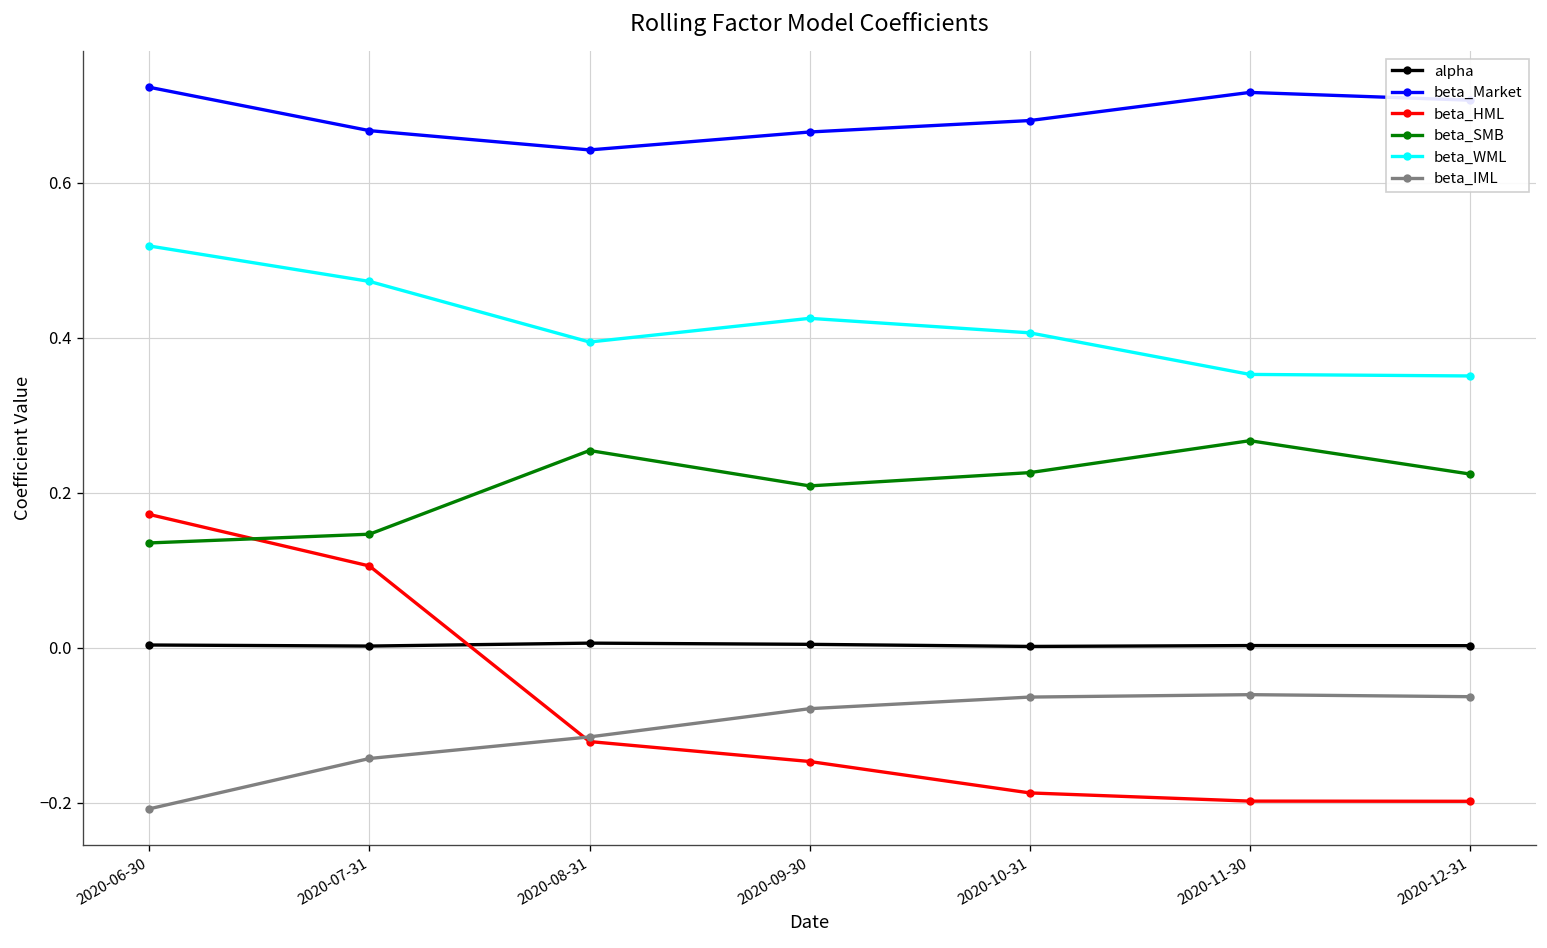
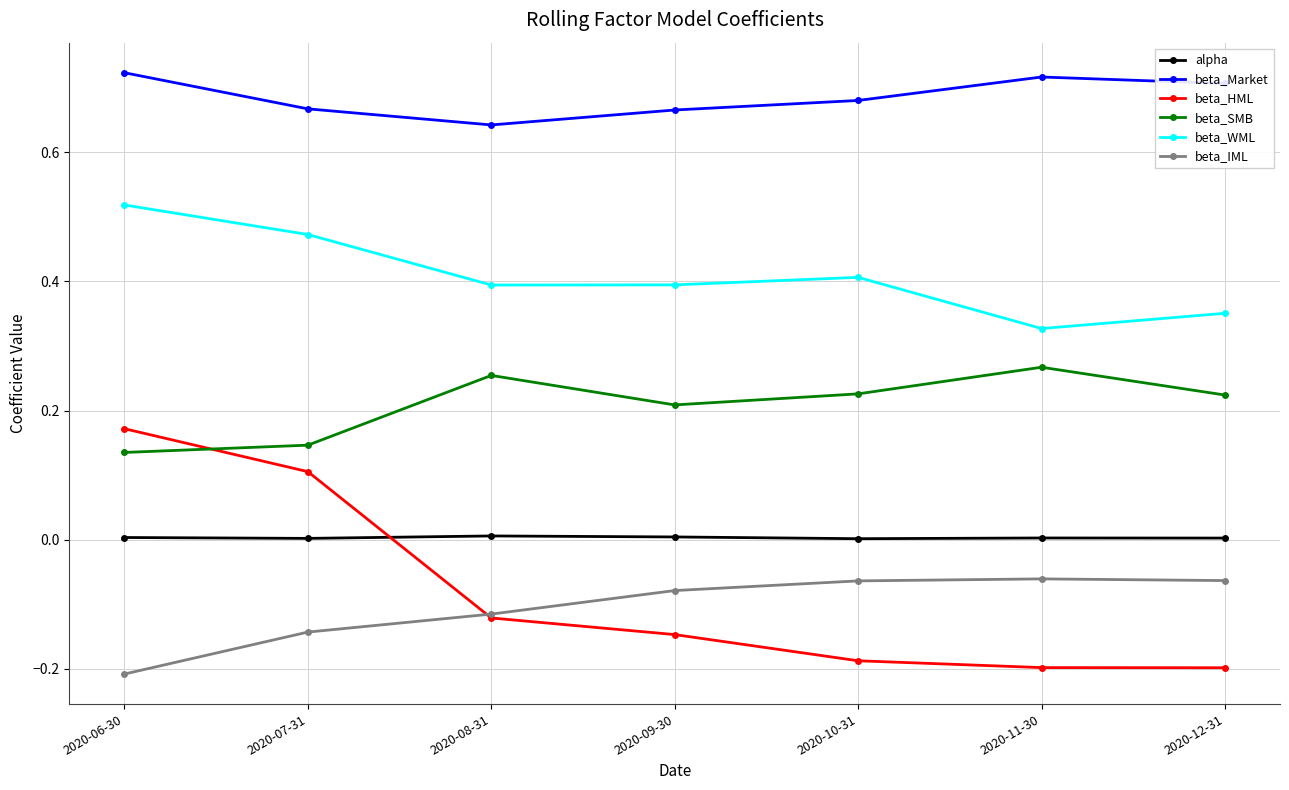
  {
    "alpha": {
      "2020-06-30": 0.00,
      "2020-07-31": 0.00,
      "2020-08-31": 0.01,
      "2020-09-30": 0.00,
      "2020-10-31": 0.00,
      "2020-11-30": 0.00,
      "2020-12-31": 0.00
    },
    "beta_Market": {
      "2020-06-30": 0.72,
      "2020-07-31": 0.67,
      "2020-08-31": 0.64,
      "2020-09-30": 0.67,
      "2020-10-31": 0.68,
      "2020-11-30": 0.72
    },
    "beta_HML": {
      "2020-06-30": 0.17,
      "2020-07-31": 0.11,
      "2020-08-31": -0.12,
      "2020-09-30": -0.15,
      "2020-10-31": -0.19,
      "2020-11-30": -0.20,
      "2020-12-31": -0.20
    },
    "beta_SMB": {
      "2020-06-30": 0.14,
      "2020-07-31": 0.15,
      "2020-08-31": 0.25,
      "2020-09-30": 0.21,
      "2020-10-31": 0.23,
      "2020-11-30": 0.27,
      "2020-12-31": 0.22
    },
    "beta_WML": {
      "2020-06-30": 0.52,
      "2020-07-31": 0.47,
      "2020-08-31": 0.39,
-     "2020-09-30": 0.43,
+     "2020-09-30": 0.39,
      "2020-10-31": 0.41,
-     "2020-11-30": 0.35,
+     "2020-11-30": 0.33,
      "2020-12-31": 0.35
    },
    "beta_IML": {
      "2020-06-30": -0.21,
      "2020-07-31": -0.14,
      "2020-08-31": -0.12,
      "2020-09-30": -0.08,
      "2020-10-31": -0.06,
      "2020-11-30": -0.06,
      "2020-12-31": -0.06
    }
  }
